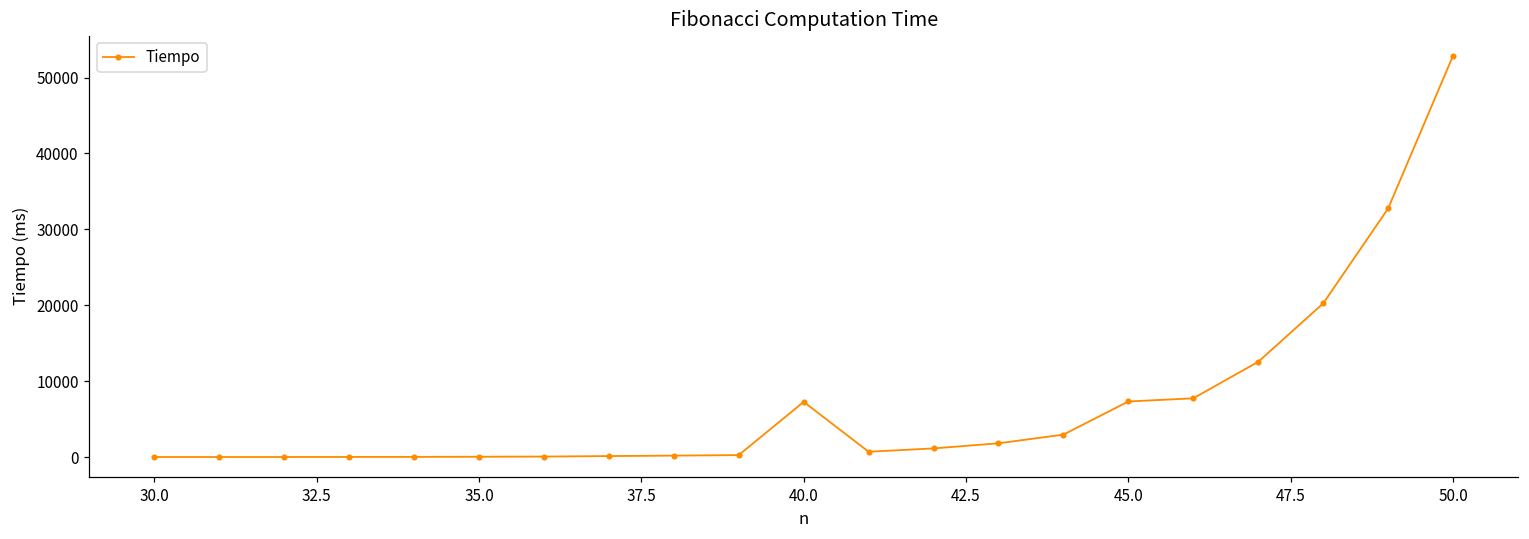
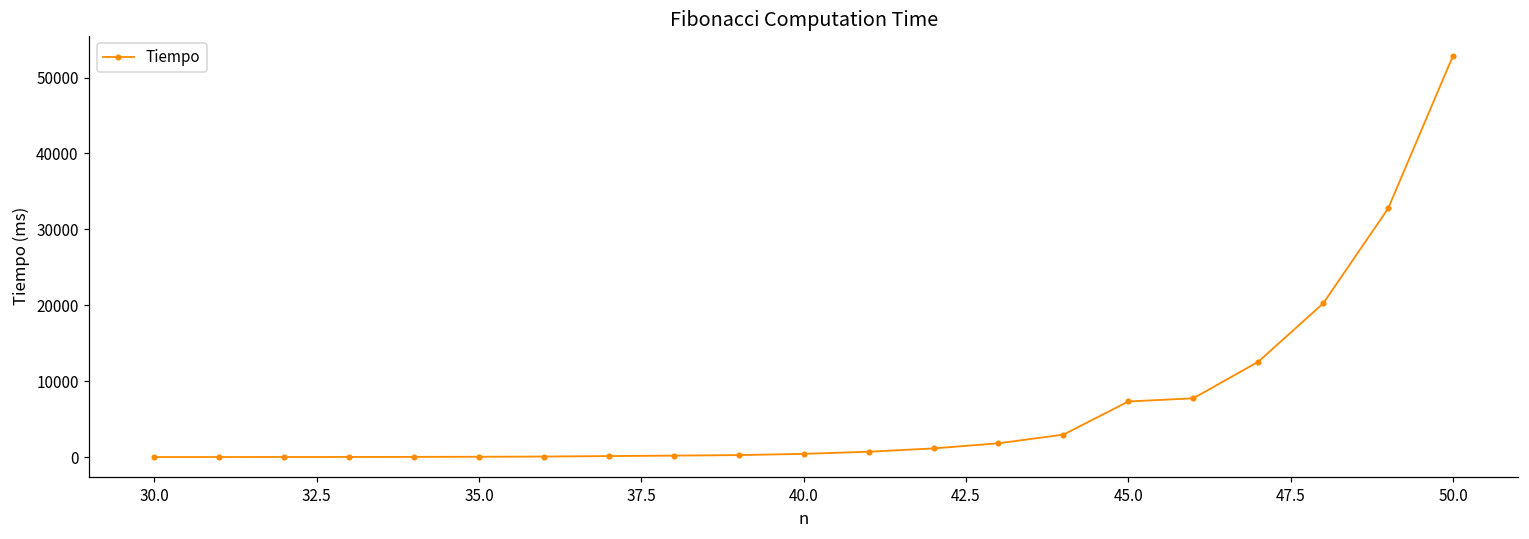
  {
    "30.0": 0,
    "35.0": 0,
-   "40.0": 7000,
+   "40.0": 0,
    "45.0": 7000,
    "50.0": 53000
  }
